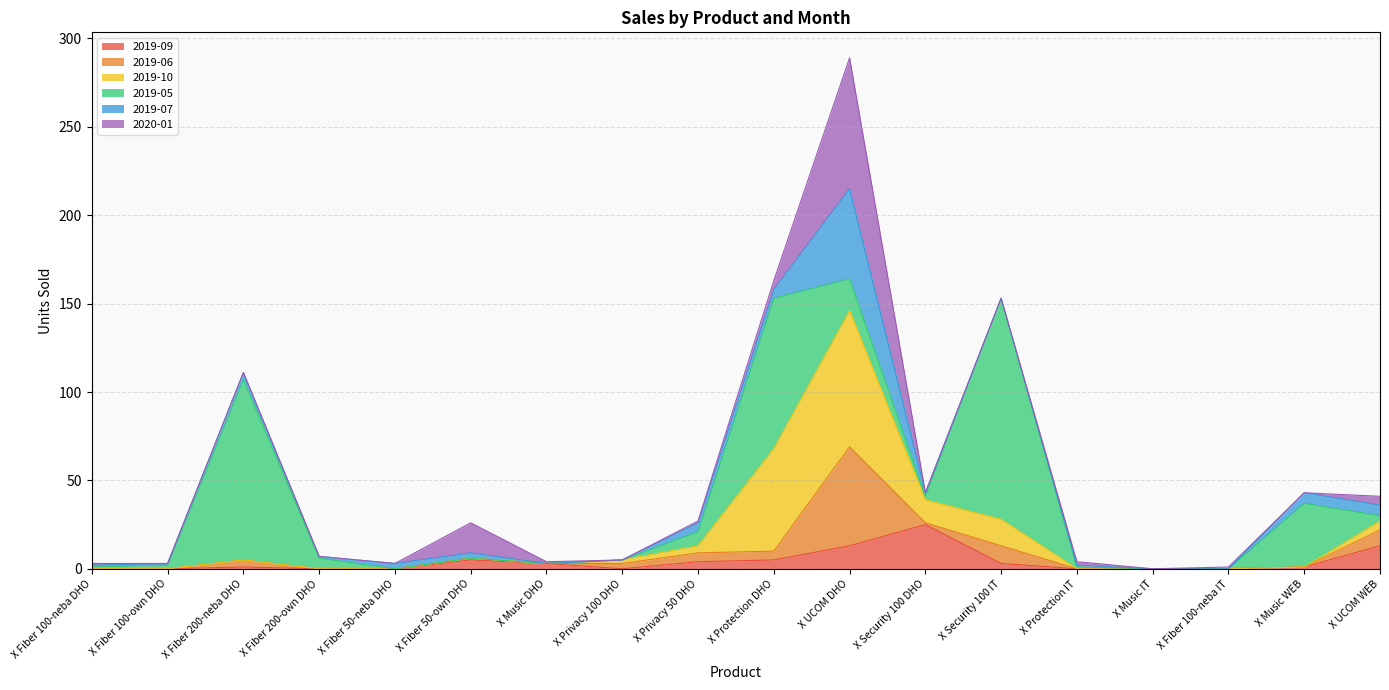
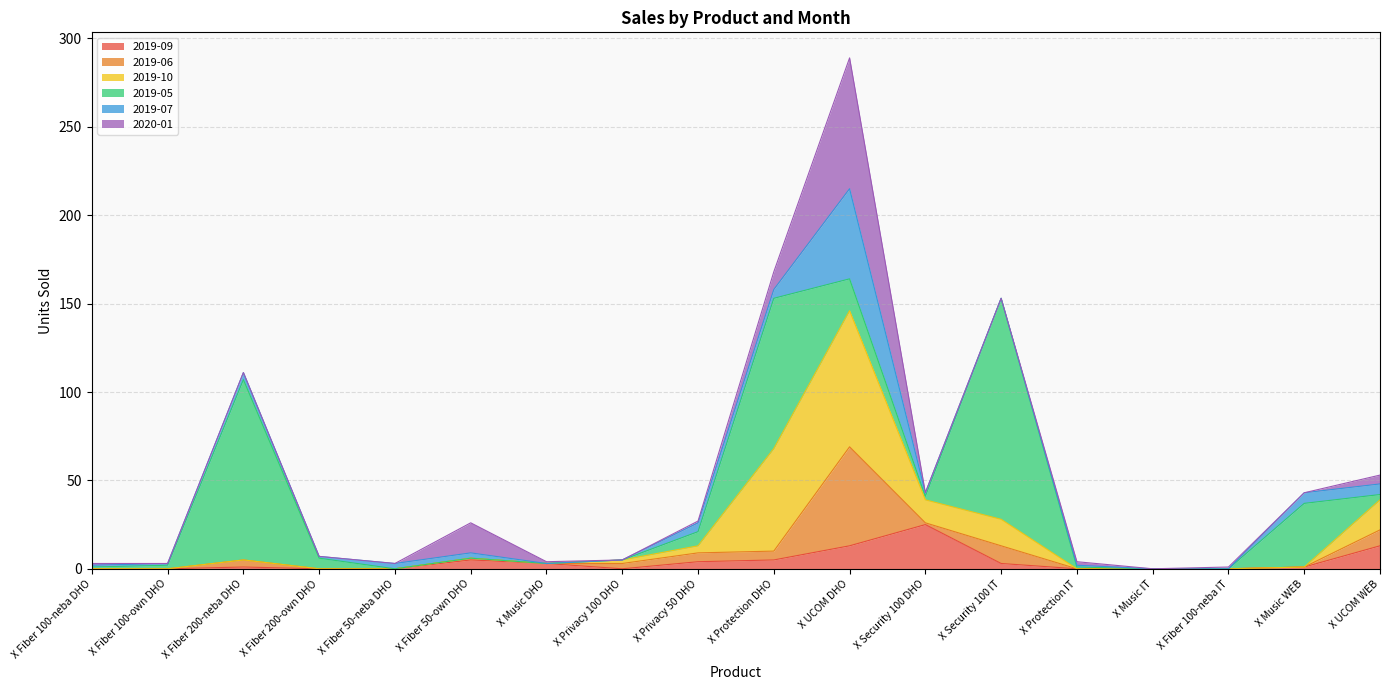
  {
    "2019-10": {
      "X Privacy 50 DHO": 4,
      "X Protection DHO": 58,
      "X UCOM DHO": 77,
      "X Security 100 DHO": 13,
      "X Security 100 IT": 15,
-     "X UCOM WEB": 5
+     "X UCOM WEB": 17
    },
    "2019-05": {
      "X Fiber 200-neba DHO": 102,
      "X Privacy 50 DHO": 8,
      "X Protection DHO": 85,
      "X UCOM DHO": 18,
      "X Security 100 DHO": 2,
      "X Music WEB": 36,
      "X UCOM WEB": 3
    },
    "2019-07": {
      "X Fiber 50-own DHO": 3,
      "X Protection DHO": 5,
      "X UCOM DHO": 51,
      "X UCOM WEB": 6
    },
    "2020-01": {
      "X Fiber 50-own DHO": 17,
-     "X Protection DHO": 5,
+     "X Protection DHO": 10,
      "X UCOM DHO": 74,
      "X Protection IT": 2,
      "X UCOM WEB": 5
    }
  }
